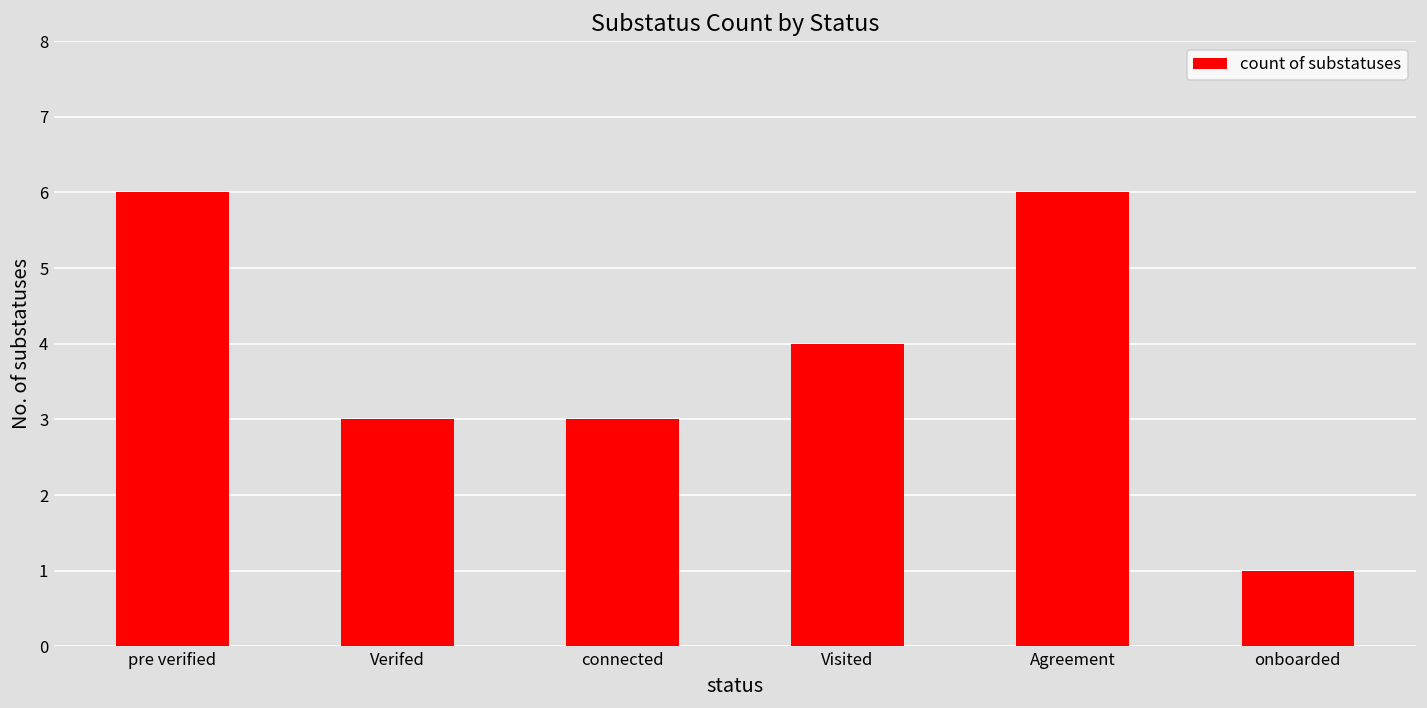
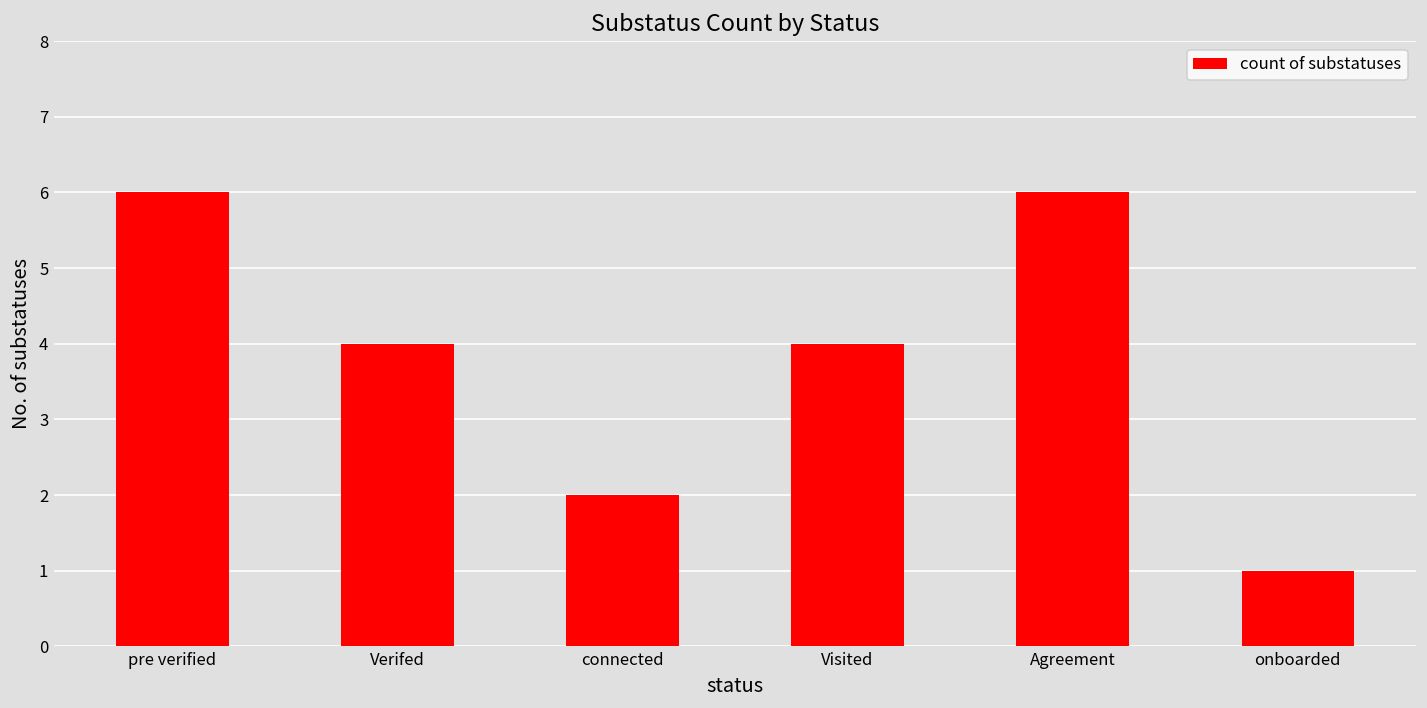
  {
    "pre verified": 6,
-   "Verifed": 3,
-   "connected": 3,
+   "Verifed": 4,
+   "connected": 2,
    "Visited": 4,
    "Agreement": 6,
    "onboarded": 1
  }
